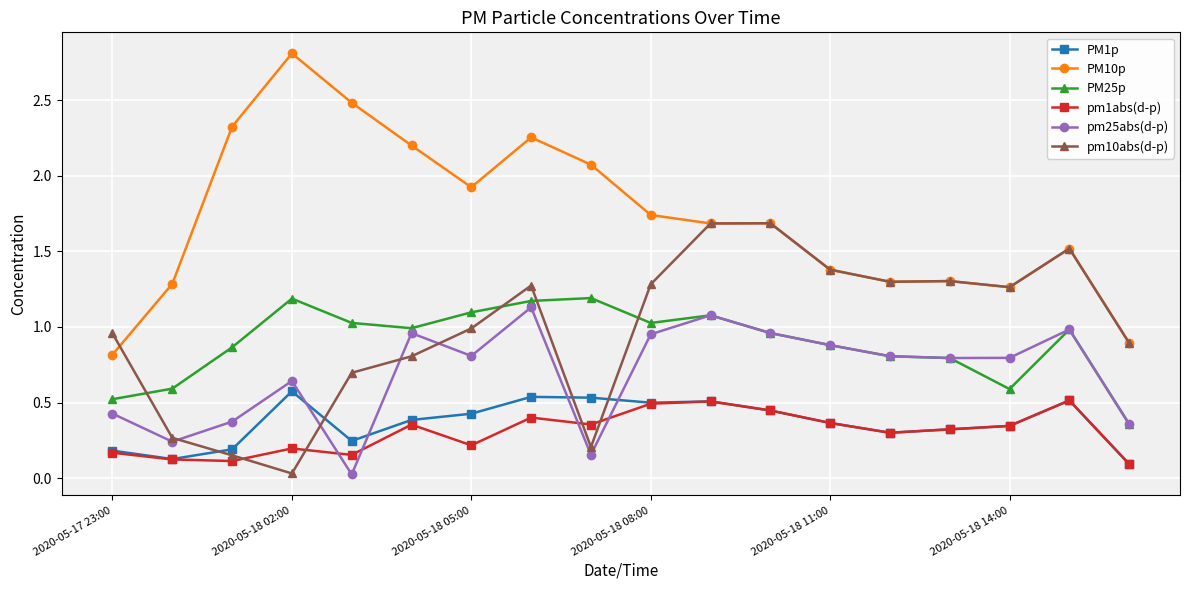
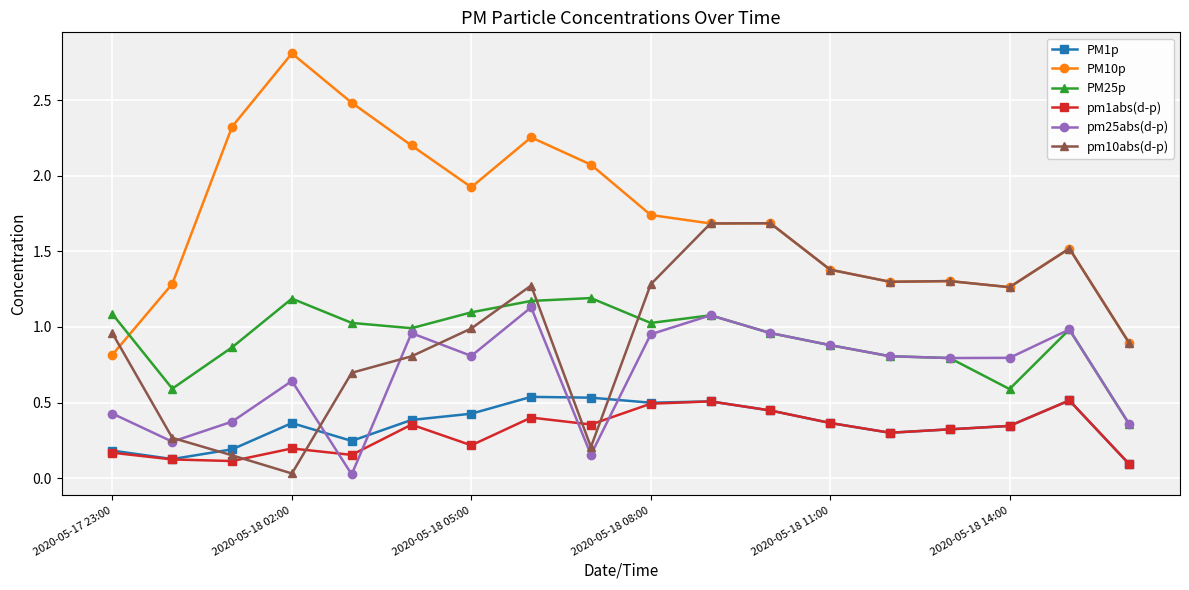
  {
    "PM1p": {
-     "2020-05-18 02:00": 0.57,
+     "2020-05-18 02:00": 0.36,
      "2020-05-18 05:00": 0.43
    },
    "PM10p": {
      "2020-05-17 23:00": 0.82,
      "2020-05-18 02:00": 2.81,
      "2020-05-18 05:00": 1.92,
      "2020-05-18 08:00": 1.74
    },
    "PM25p": {
-     "2020-05-17 23:00": 0.52,
+     "2020-05-17 23:00": 1.08,
      "2020-05-18 02:00": 1.19,
      "2020-05-18 05:00": 1.10,
      "2020-05-18 08:00": 1.03,
      "2020-05-18 14:00": 0.59
    },
    "pm1abs(d-p)": {
      "2020-05-18 02:00": 0.20,
      "2020-05-18 05:00": 0.22
    },
    "pm25abs(d-p)": {
      "2020-05-17 23:00": 0.43,
      "2020-05-18 02:00": 0.64,
      "2020-05-18 05:00": 0.81,
      "2020-05-18 08:00": 0.95,
      "2020-05-18 14:00": 0.80
    },
    "pm10abs(d-p)": {
      "2020-05-17 23:00": 0.96,
      "2020-05-18 02:00": 0.03,
      "2020-05-18 05:00": 0.99,
      "2020-05-18 08:00": 1.28
    }
  }
